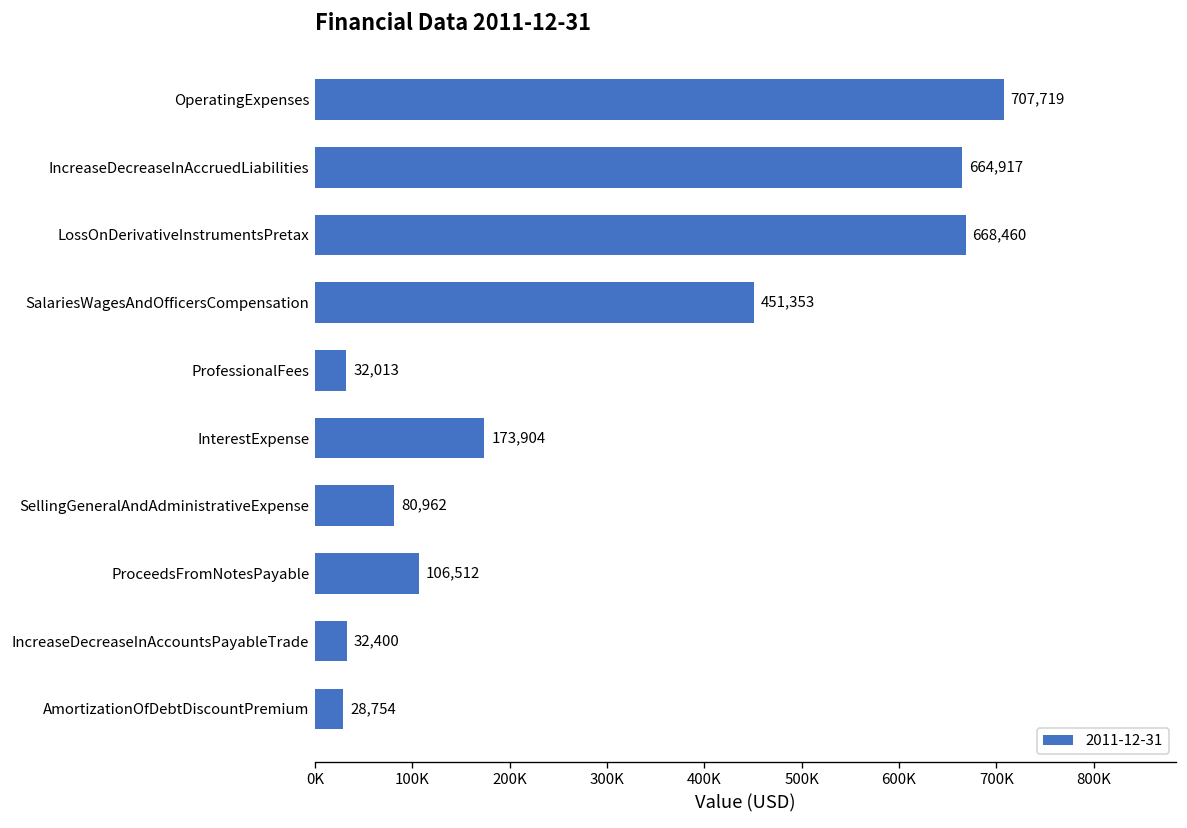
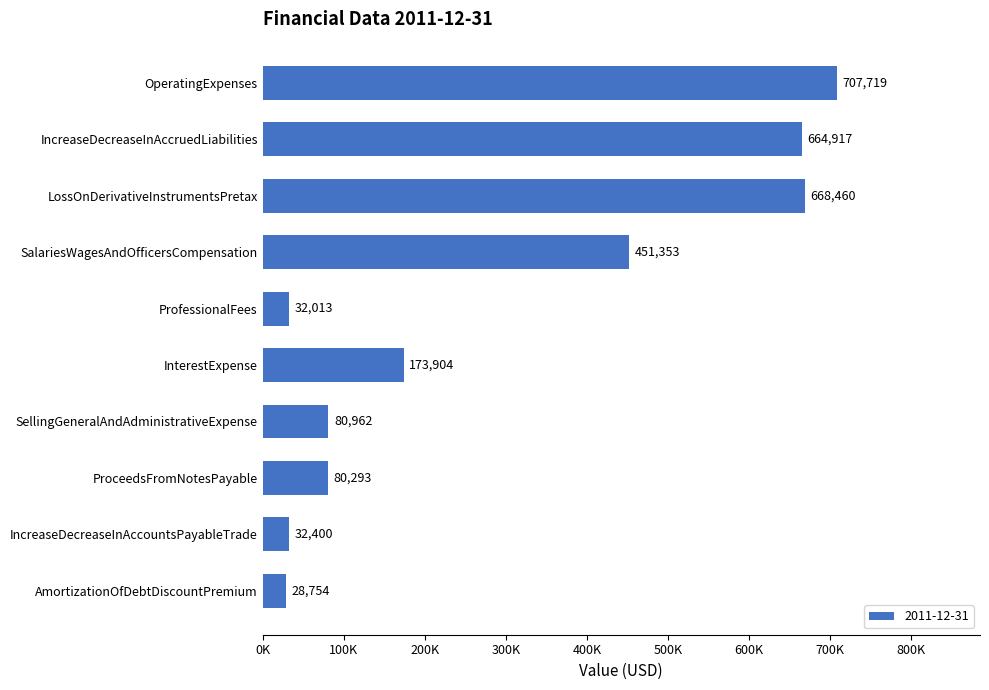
  {
    "OperatingExpenses": "707,719",
    "IncreaseDecreaseInAccruedLiabilities": "664,917",
    "LossOnDerivativeInstrumentsPretax": "668,460",
    "SalariesWagesAndOfficersCompensation": "451,353",
    "ProfessionalFees": "32,013",
    "InterestExpense": "173,904",
    "SellingGeneralAndAdministrativeExpense": "80,962",
-   "ProceedsFromNotesPayable": "106,512",
+   "ProceedsFromNotesPayable": "80,293",
    "IncreaseDecreaseInAccountsPayableTrade": "32,400",
    "AmortizationOfDebtDiscountPremium": "28,754"
  }
